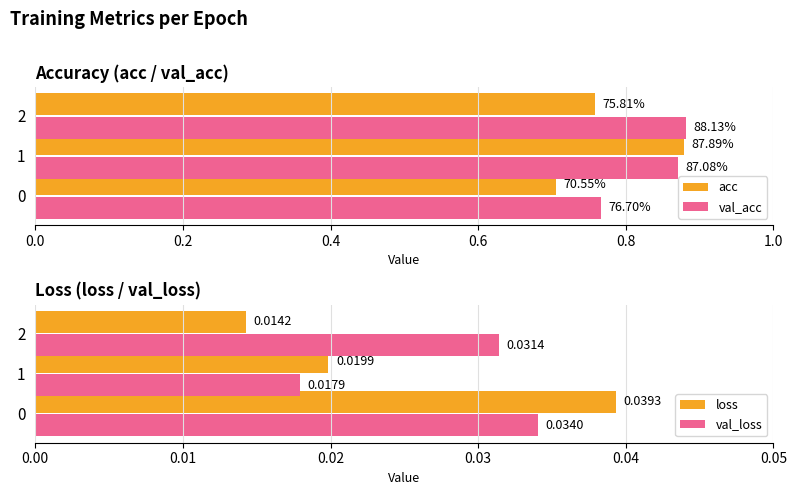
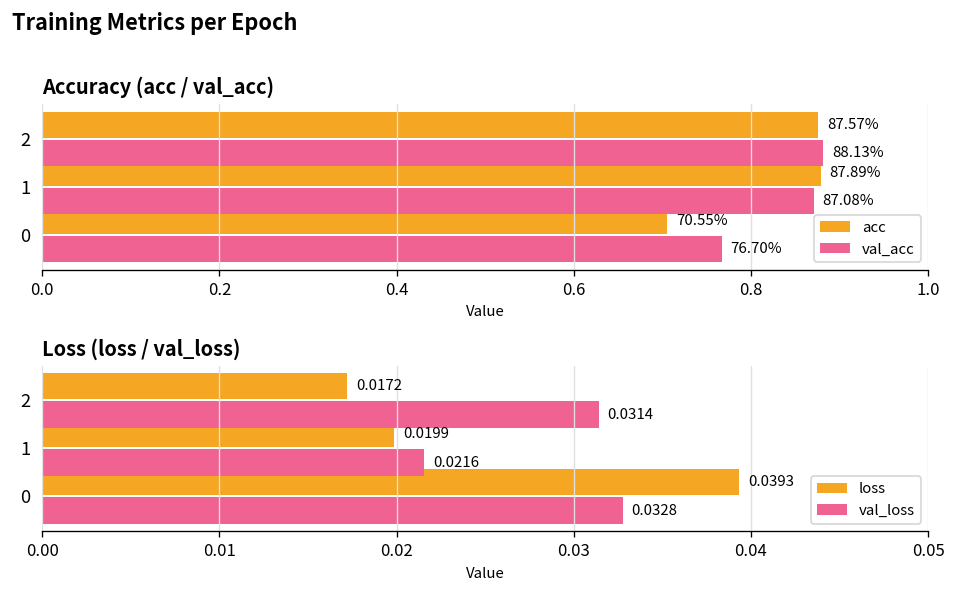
  {
    "Accuracy (acc / val_acc)": {
      "acc": {
-       "2": "75.81%",
+       "2": "87.57%",
        "1": "87.89%",
        "0": "70.55%"
      },
      "val_acc": {
        "2": "88.13%",
        "1": "87.08%",
        "0": "76.70%"
      }
    },
    "Loss (loss / val_loss)": {
      "loss": {
-       "2": "0.0142",
+       "2": "0.0172",
        "1": "0.0199",
        "0": "0.0393"
      },
      "val_loss": {
        "2": "0.0314",
-       "1": "0.0179",
-       "0": "0.0340"
+       "1": "0.0216",
+       "0": "0.0328"
      }
    }
  }
